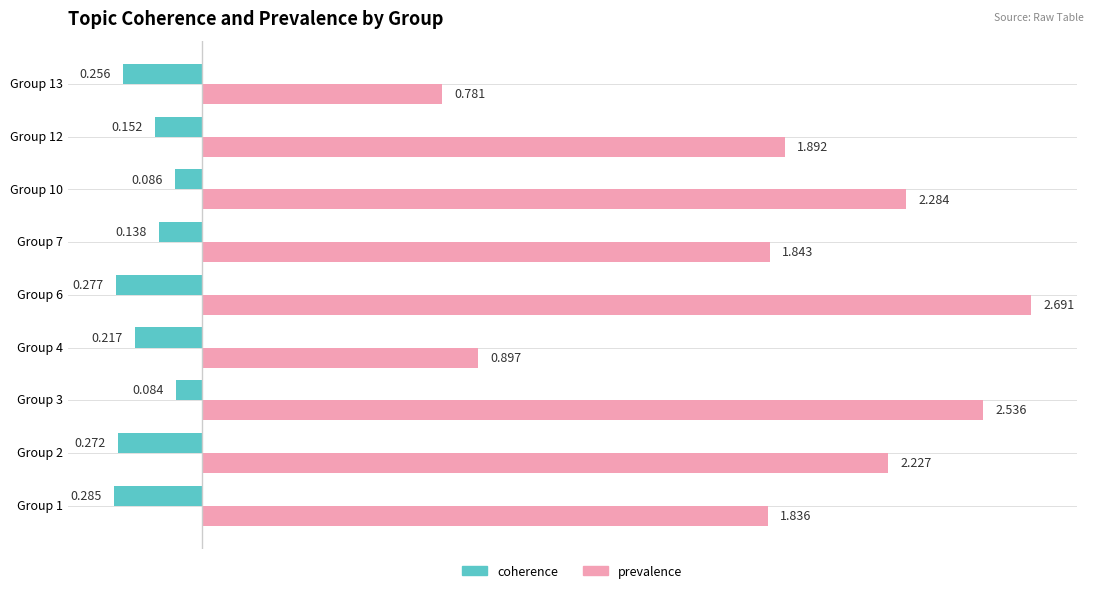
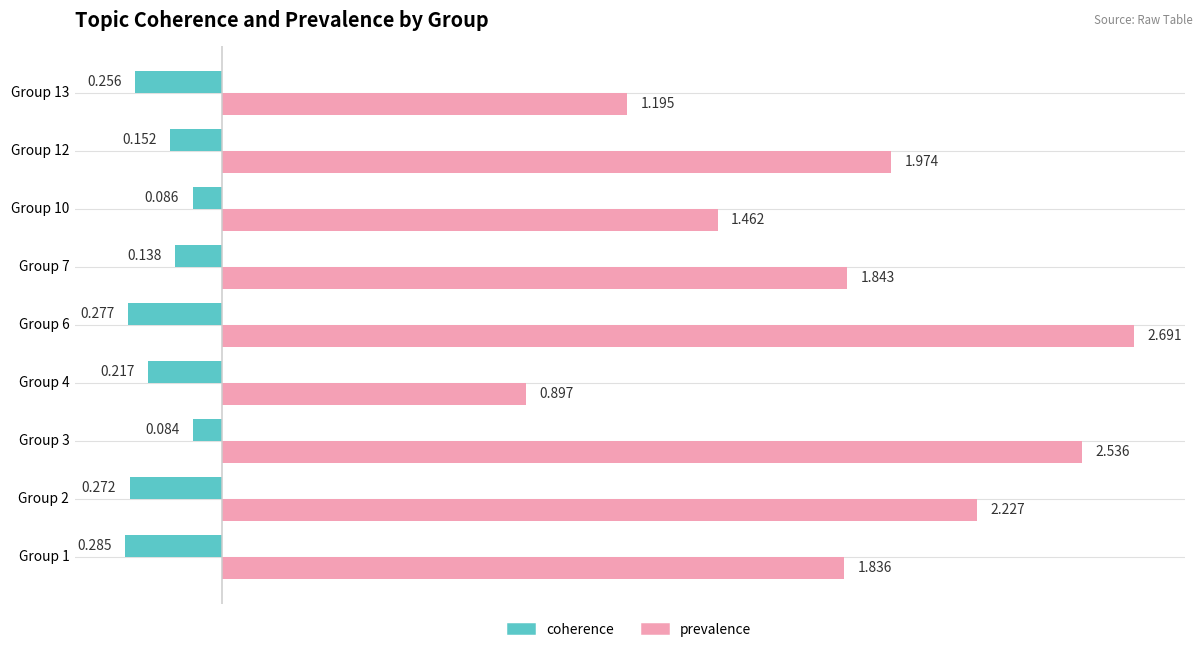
  {
    "prevalence": {
-     "Group 13": 0.781,
-     "Group 12": 1.892,
-     "Group 10": 2.284,
+     "Group 13": 1.195,
+     "Group 12": 1.974,
+     "Group 10": 1.462,
      "Group 7": 1.843,
      "Group 6": 2.691,
      "Group 4": 0.897,
      "Group 3": 2.536,
      "Group 2": 2.227,
      "Group 1": 1.836
    }
  }
